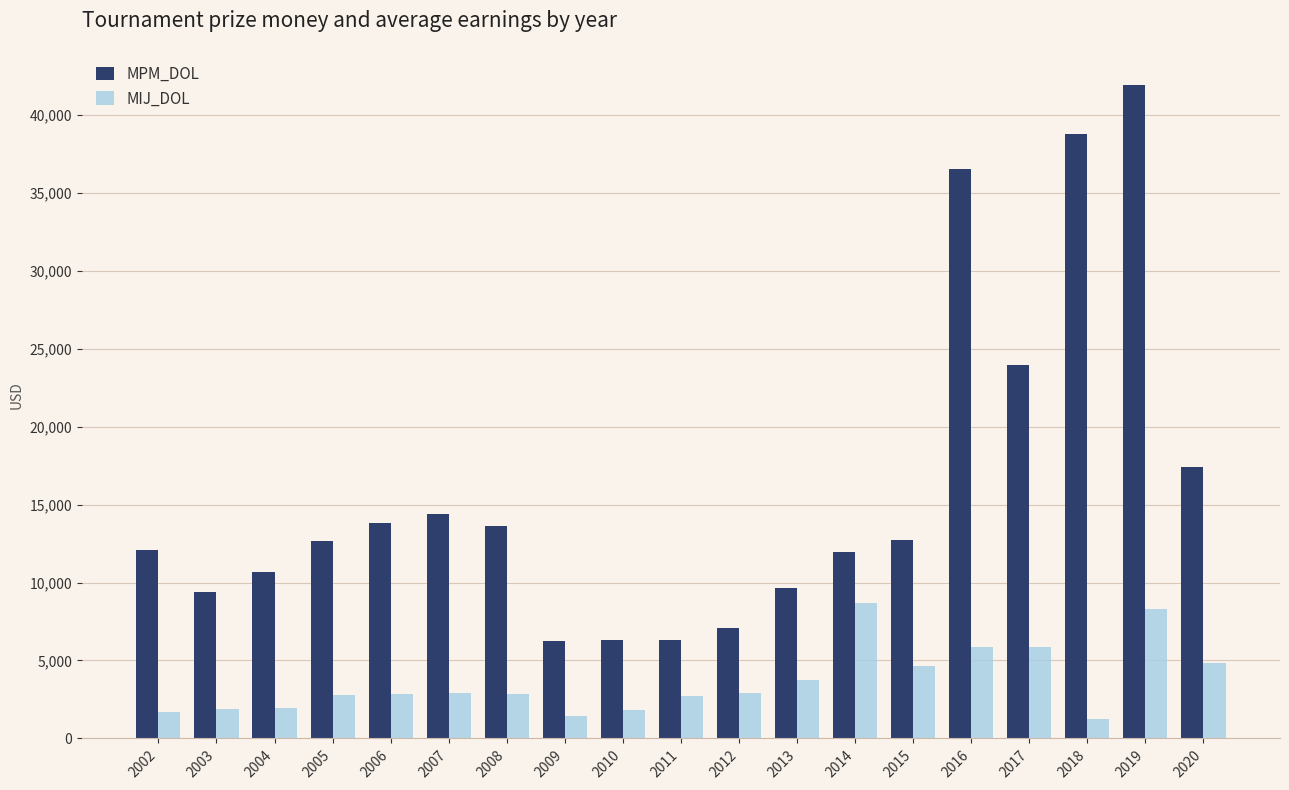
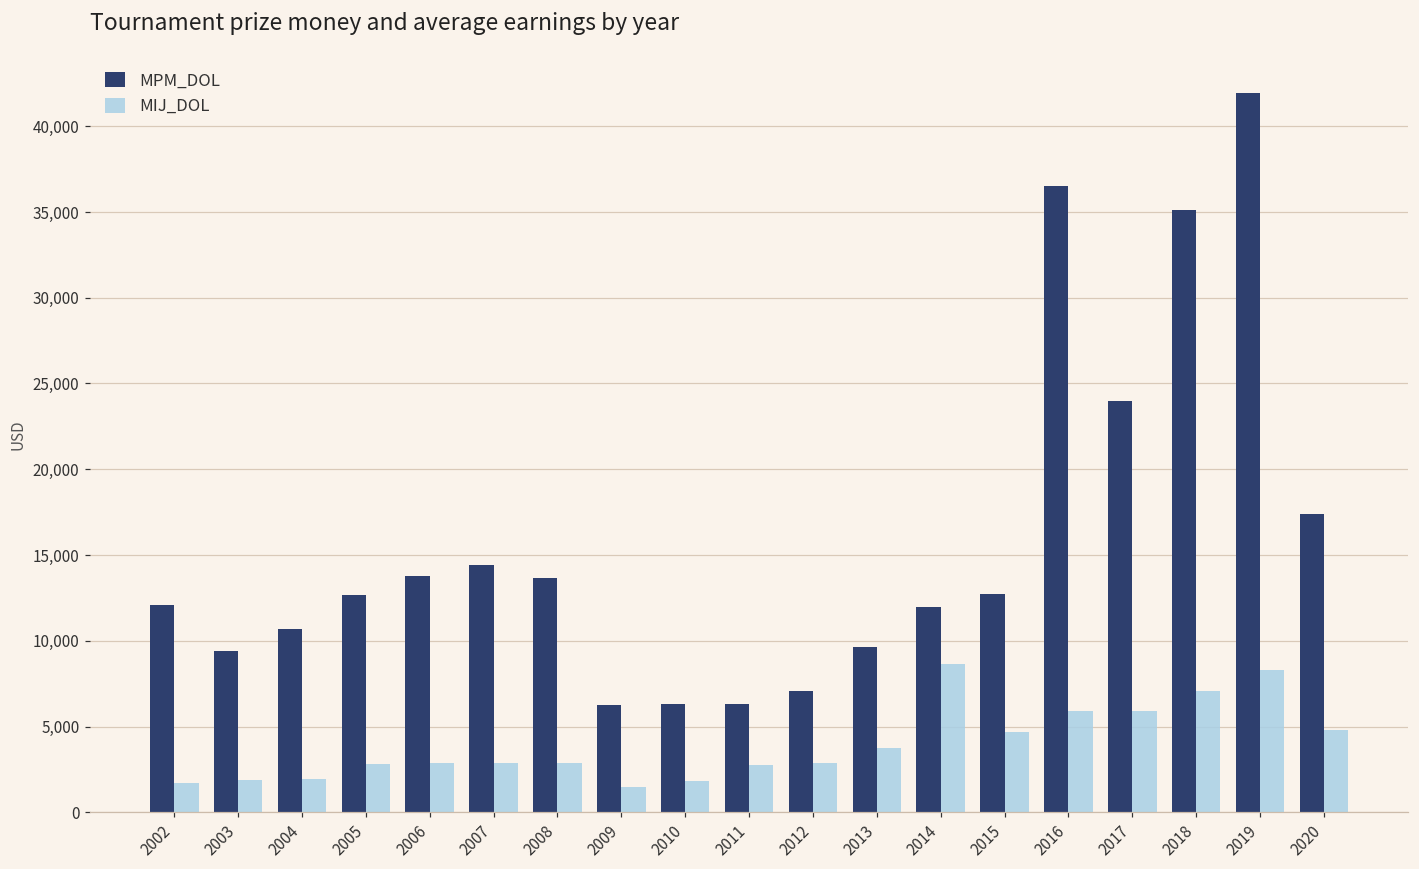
  {
    "MPM_DOL": {
      "2002": "12,100",
      "2003": "9,400",
      "2004": "10,700",
      "2005": "12,700",
      "2006": "13,800",
      "2007": "14,400",
      "2008": "13,600",
      "2009": "6,200",
      "2010": "6,300",
      "2011": "6,300",
      "2012": "7,100",
      "2013": "9,700",
      "2014": "12,000",
      "2015": "12,700",
      "2016": "36,500",
      "2017": "24,000",
-     "2018": "38,700",
+     "2018": "35,100",
      "2019": "41,900",
      "2020": "17,400"
    },
    "MIJ_DOL": {
      "2002": "1,700",
      "2003": "1,900",
      "2004": "1,900",
      "2005": "2,800",
      "2006": "2,800",
      "2007": "2,900",
      "2008": "2,900",
      "2009": "1,500",
      "2010": "1,800",
      "2011": "2,700",
      "2012": "2,900",
      "2013": "3,800",
      "2014": "8,700",
      "2015": "4,700",
      "2016": "5,900",
      "2017": "5,900",
-     "2018": "1,200",
+     "2018": "7,100",
      "2019": "8,300",
      "2020": "4,800"
    }
  }
